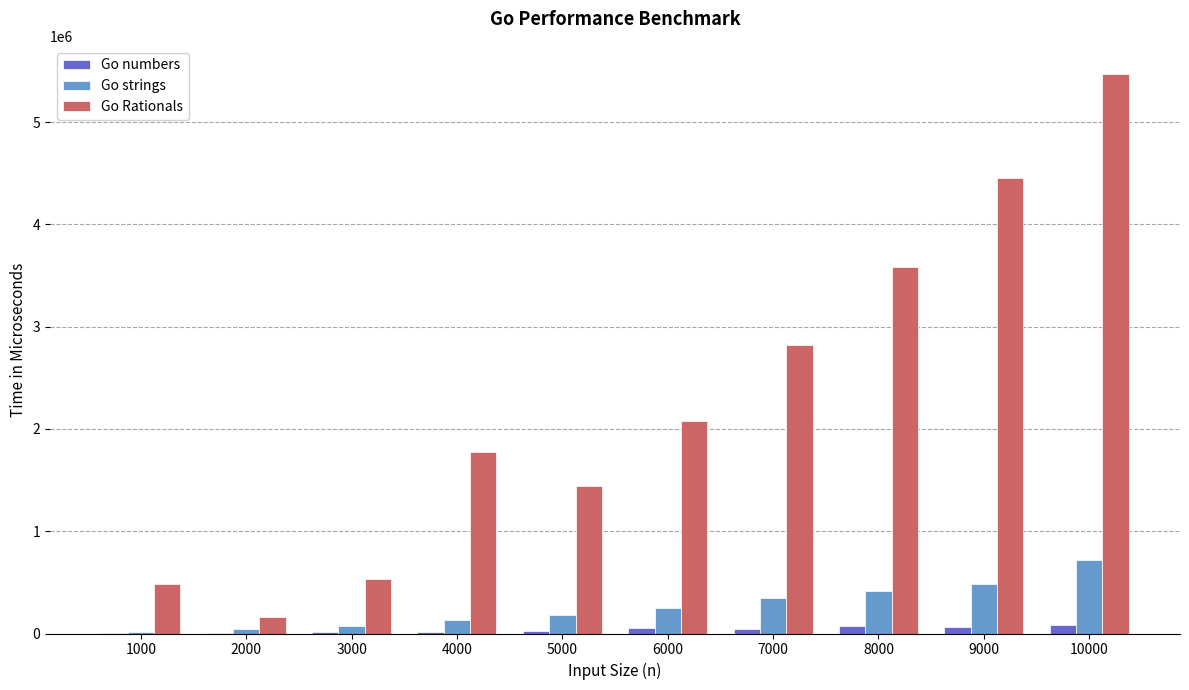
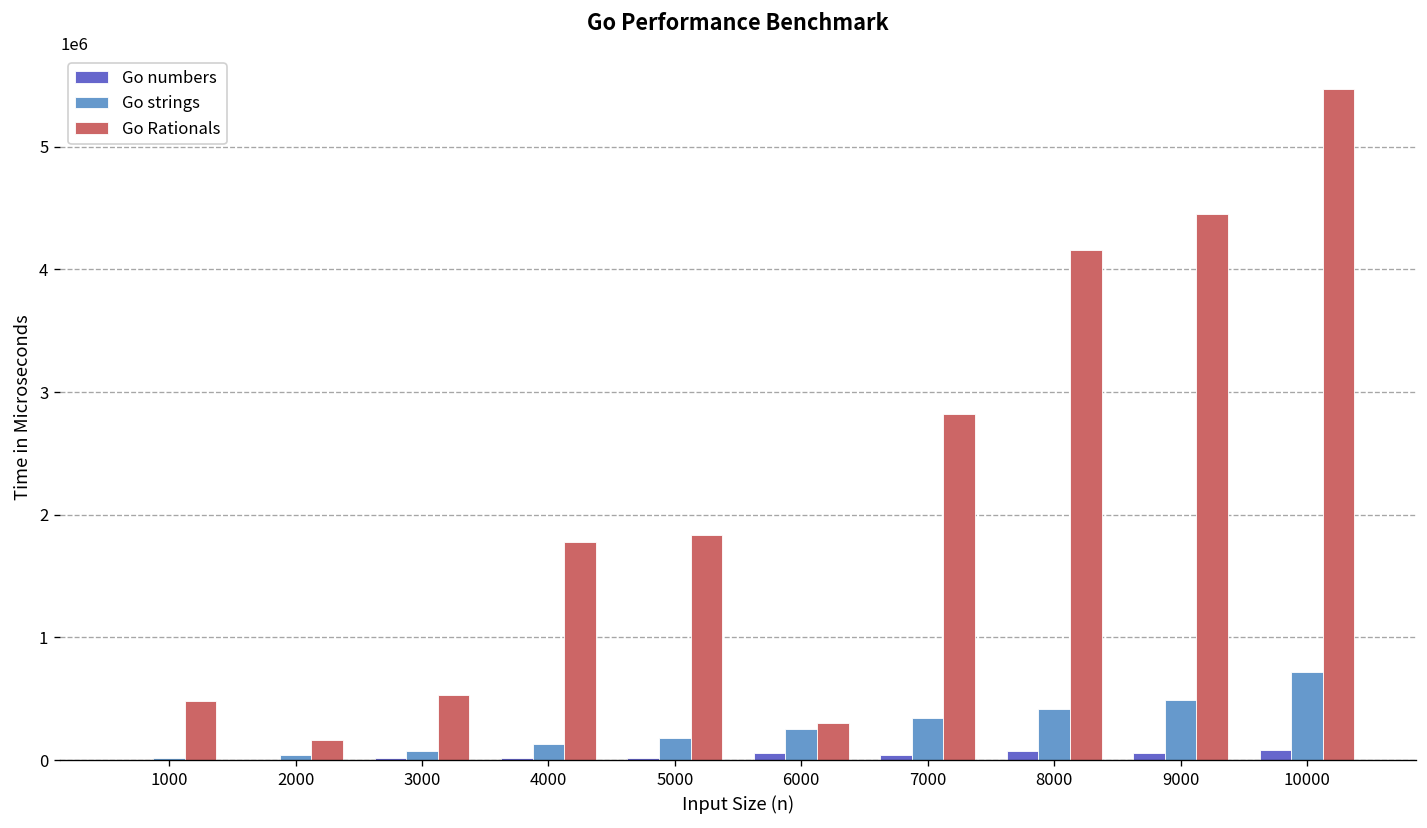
  {
    "Go Rationals": {
      "1000": 490000,
      "2000": 160000,
      "3000": 530000,
      "4000": 1780000,
-     "5000": 1440000,
-     "6000": 2070000,
+     "5000": 1840000,
+     "6000": 300000,
      "7000": 2820000,
-     "8000": 3580000,
+     "8000": 4160000,
      "9000": 4450000,
      "10000": 5470000
    }
  }
